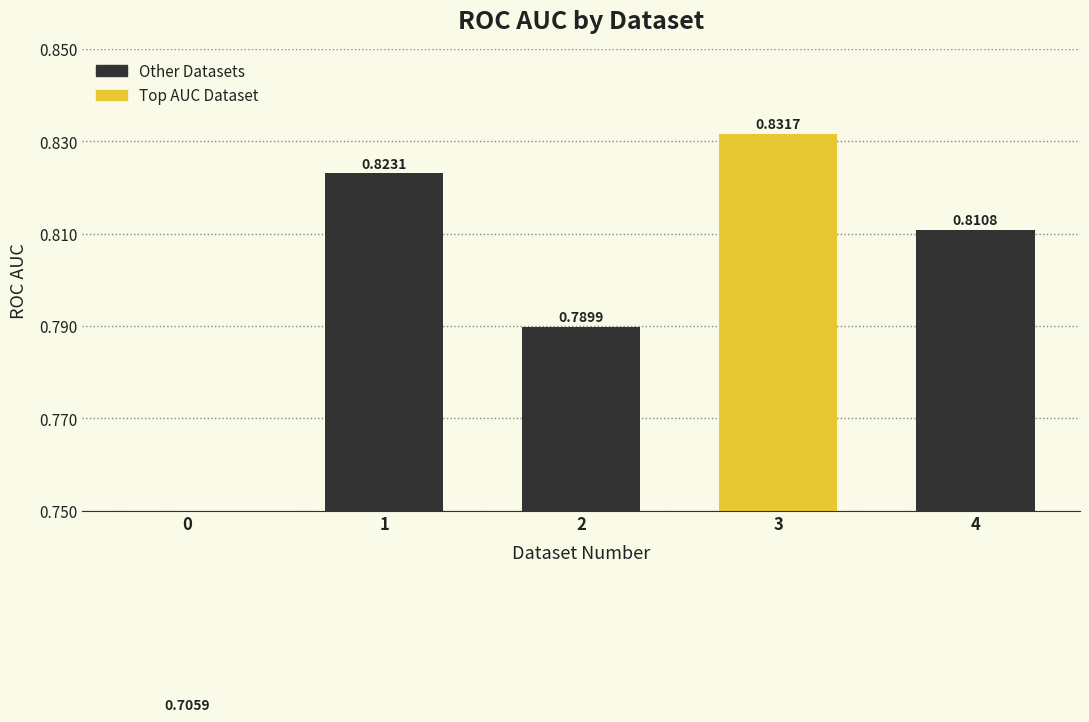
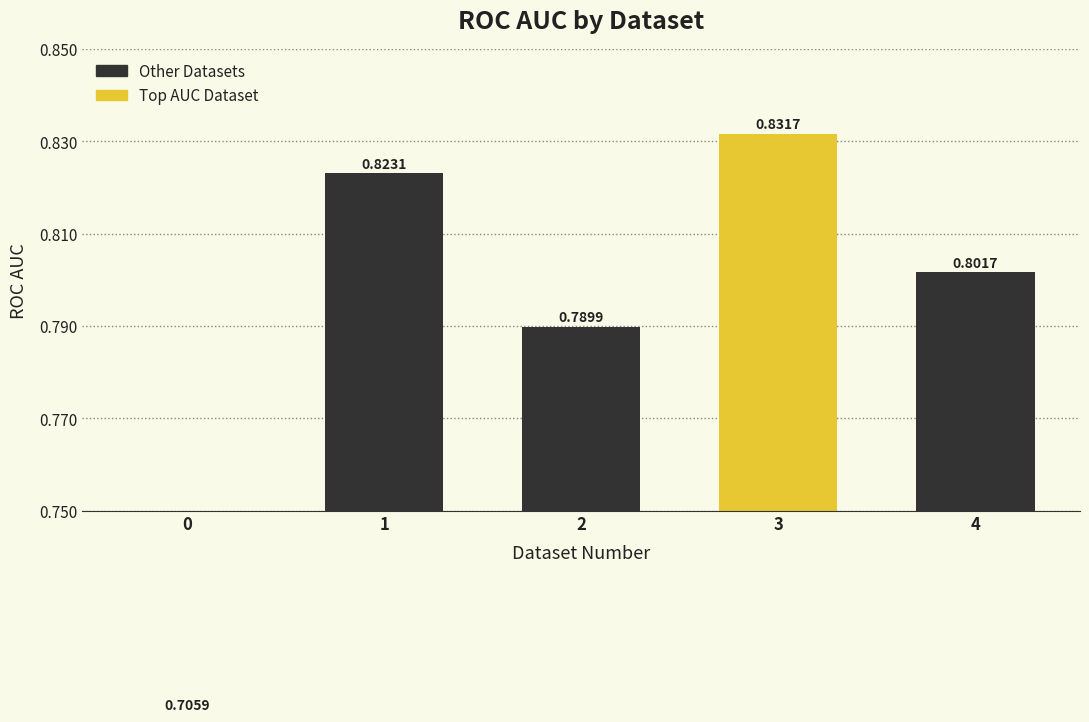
  {
    "1": 0.8231,
    "2": 0.7899,
    "3": 0.8317,
-   "4": 0.8108
+   "4": 0.8017
  }
